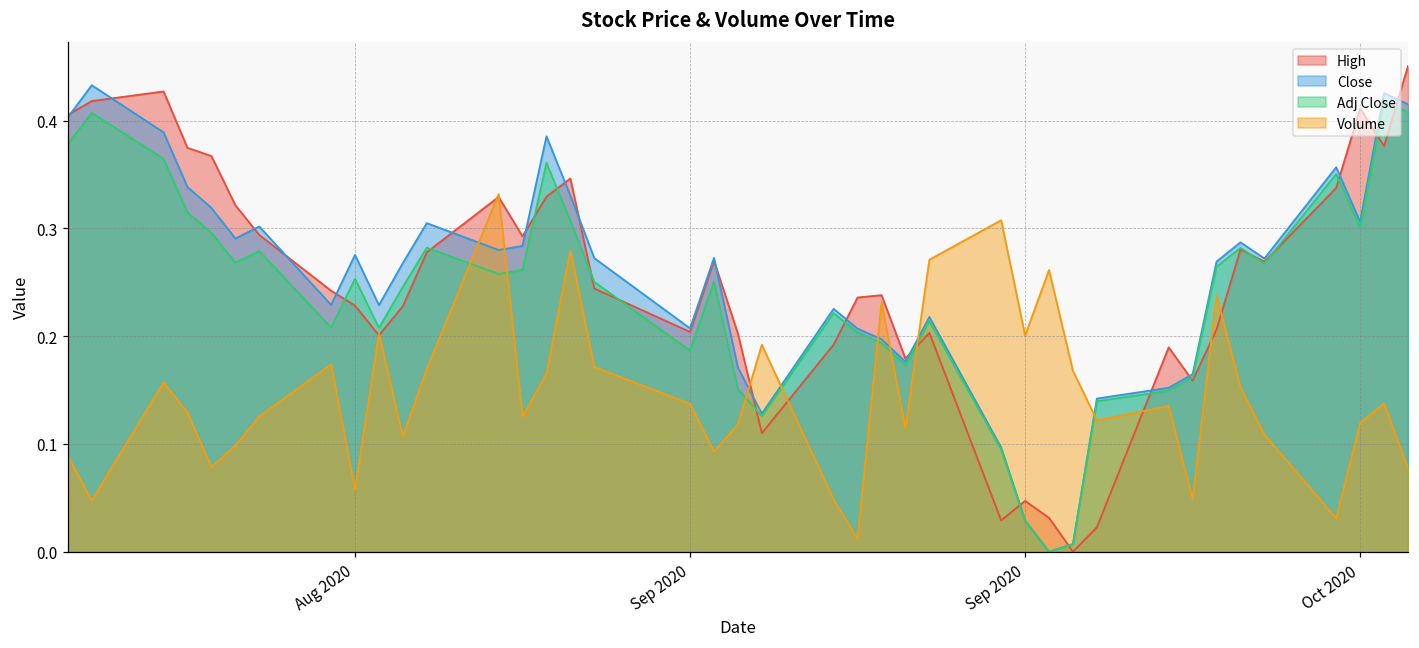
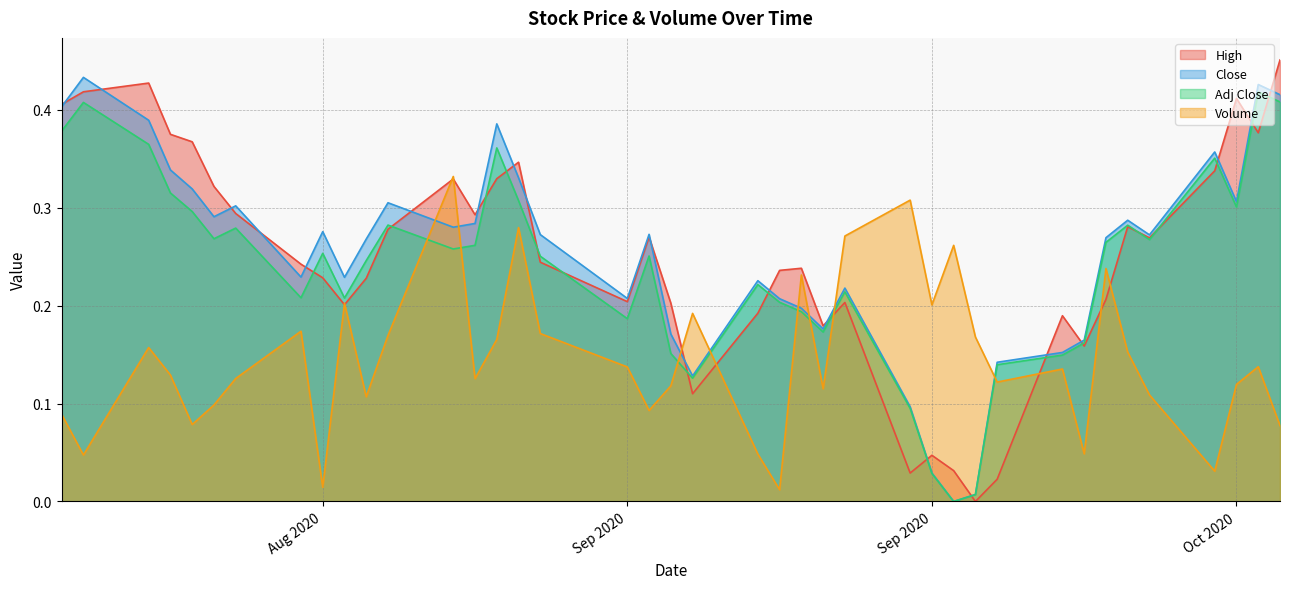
  {
    "High": {
      "Aug 2020": 0.23
    },
    "Close": {
      "Aug 2020": 0.28,
      "Oct 2020": 0.31
    },
    "Adj Close": {
      "Aug 2020": 0.25,
      "Oct 2020": 0.30
    },
    "Volume": {
-     "Aug 2020": 0.06,
+     "Aug 2020": 0.01,
      "Oct 2020": 0.12
    }
  }
